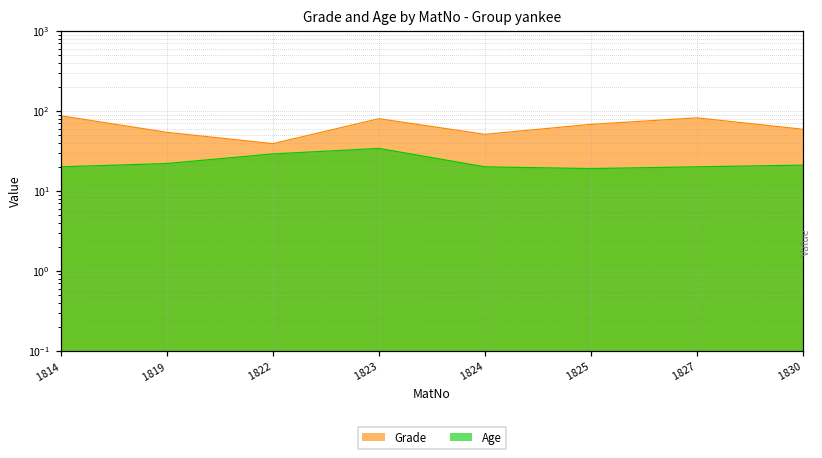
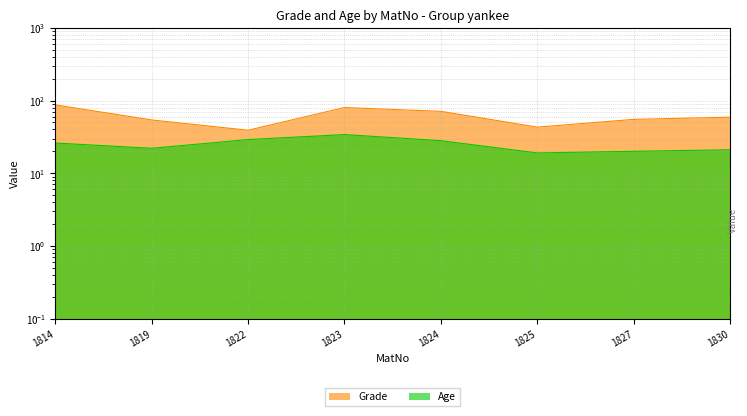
  {
    "Grade": {
      "1814": 90,
      "1819": 50,
      "1822": 40,
      "1823": 80,
-     "1824": 50,
-     "1825": 70,
-     "1827": 80,
+     "1824": 70,
+     "1825": 40,
+     "1827": 60,
      "1830": 60
    },
    "Age": {
-     "1814": 20,
+     "1814": 26,
      "1819": 22,
      "1822": 29,
      "1823": 30,
-     "1824": 20,
+     "1824": 28,
      "1825": 19,
      "1827": 20,
      "1830": 21
    }
  }
